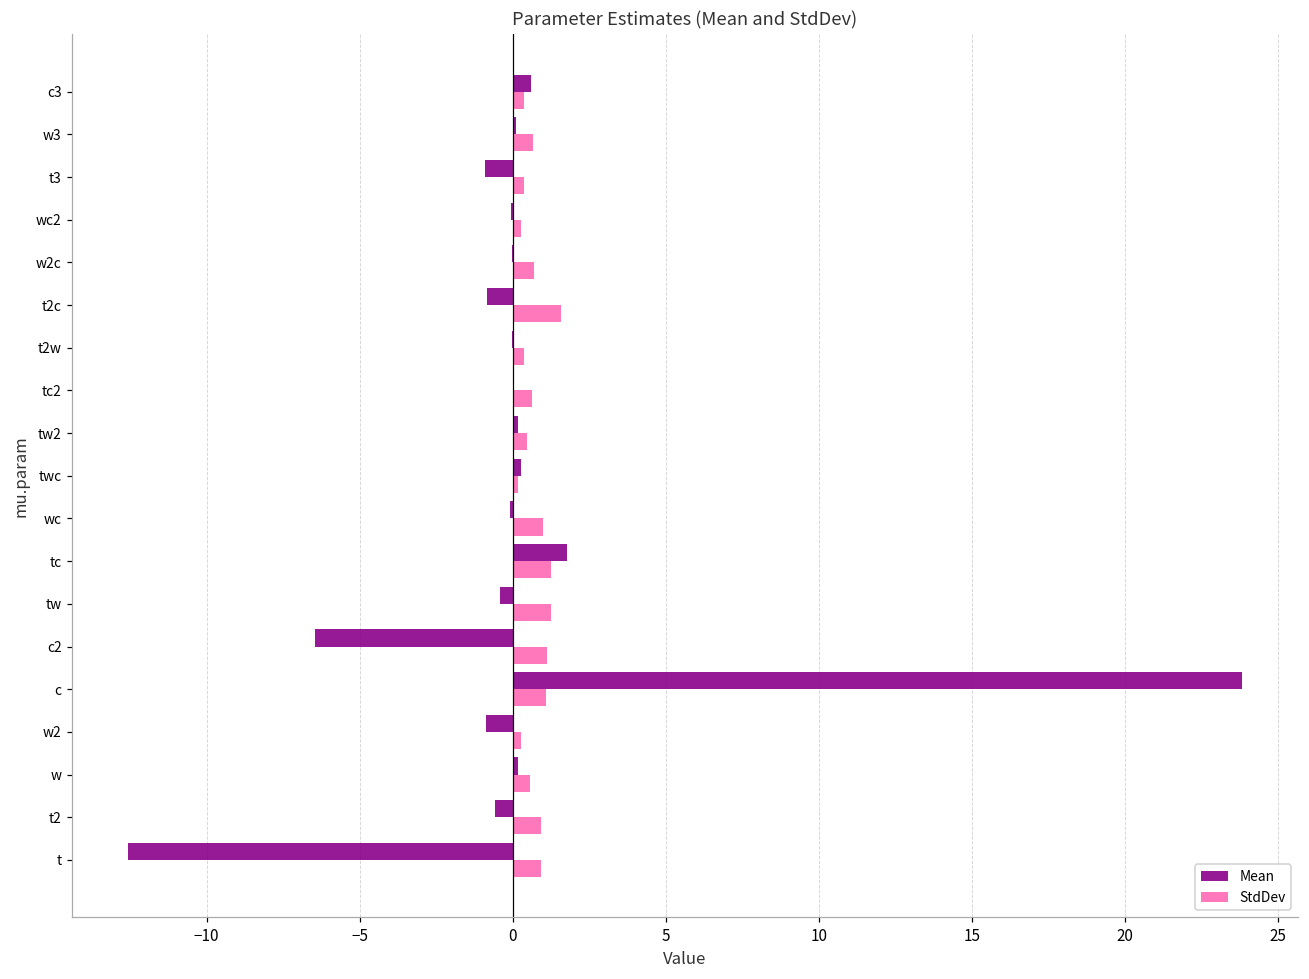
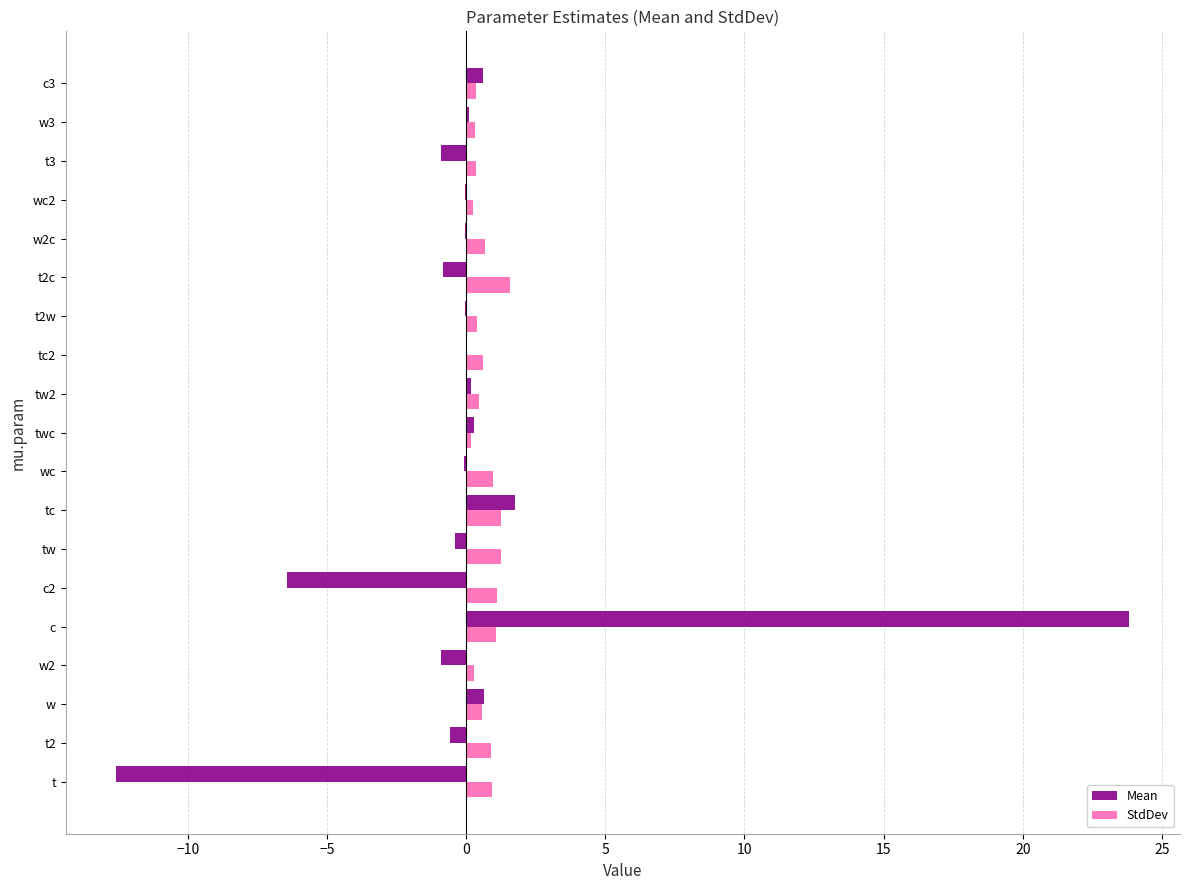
  {
    "Mean": {
      "c3": 0.6,
      "w3": 0.1,
      "t3": -0.9,
      "t2c": -0.8,
      "tw2": 0.2,
      "twc": 0.3,
      "tc": 1.8,
      "tw": -0.4,
      "c2": -6.4,
      "c": 23.8,
      "w2": -0.9,
-     "w": 0.2,
+     "w": 0.7,
      "t2": -0.6,
      "t": -12.6
    },
    "StdDev": {
      "c3": 0.4,
-     "w3": 0.7,
+     "w3": 0.3,
      "t3": 0.4,
      "wc2": 0.3,
      "w2c": 0.7,
      "t2c": 1.6,
      "t2w": 0.4,
      "tc2": 0.6,
      "tw2": 0.5,
      "twc": 0.2,
      "wc": 1.0,
      "tc": 1.3,
      "tw": 1.3,
      "c2": 1.1,
      "c": 1.1,
      "w2": 0.3,
      "w": 0.6,
      "t2": 0.9,
      "t": 0.9
    }
  }
